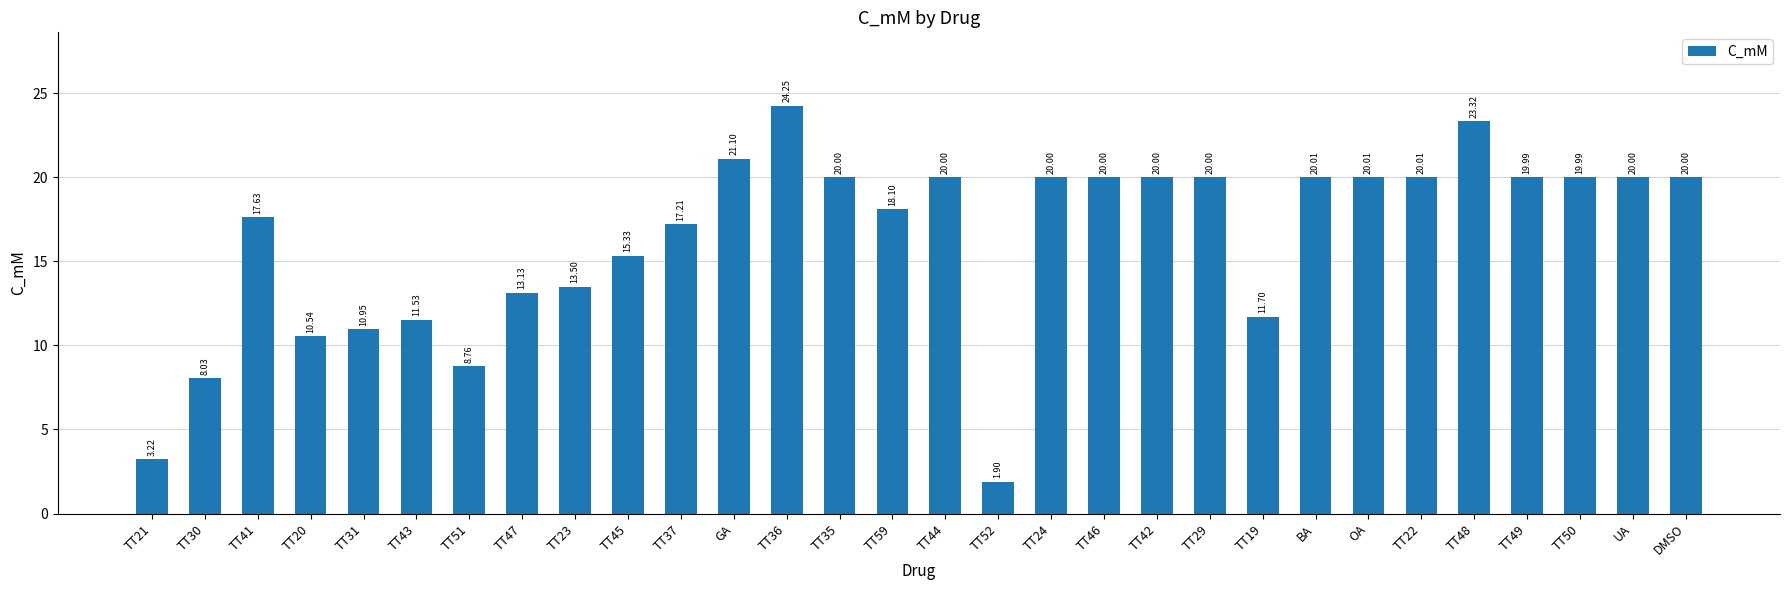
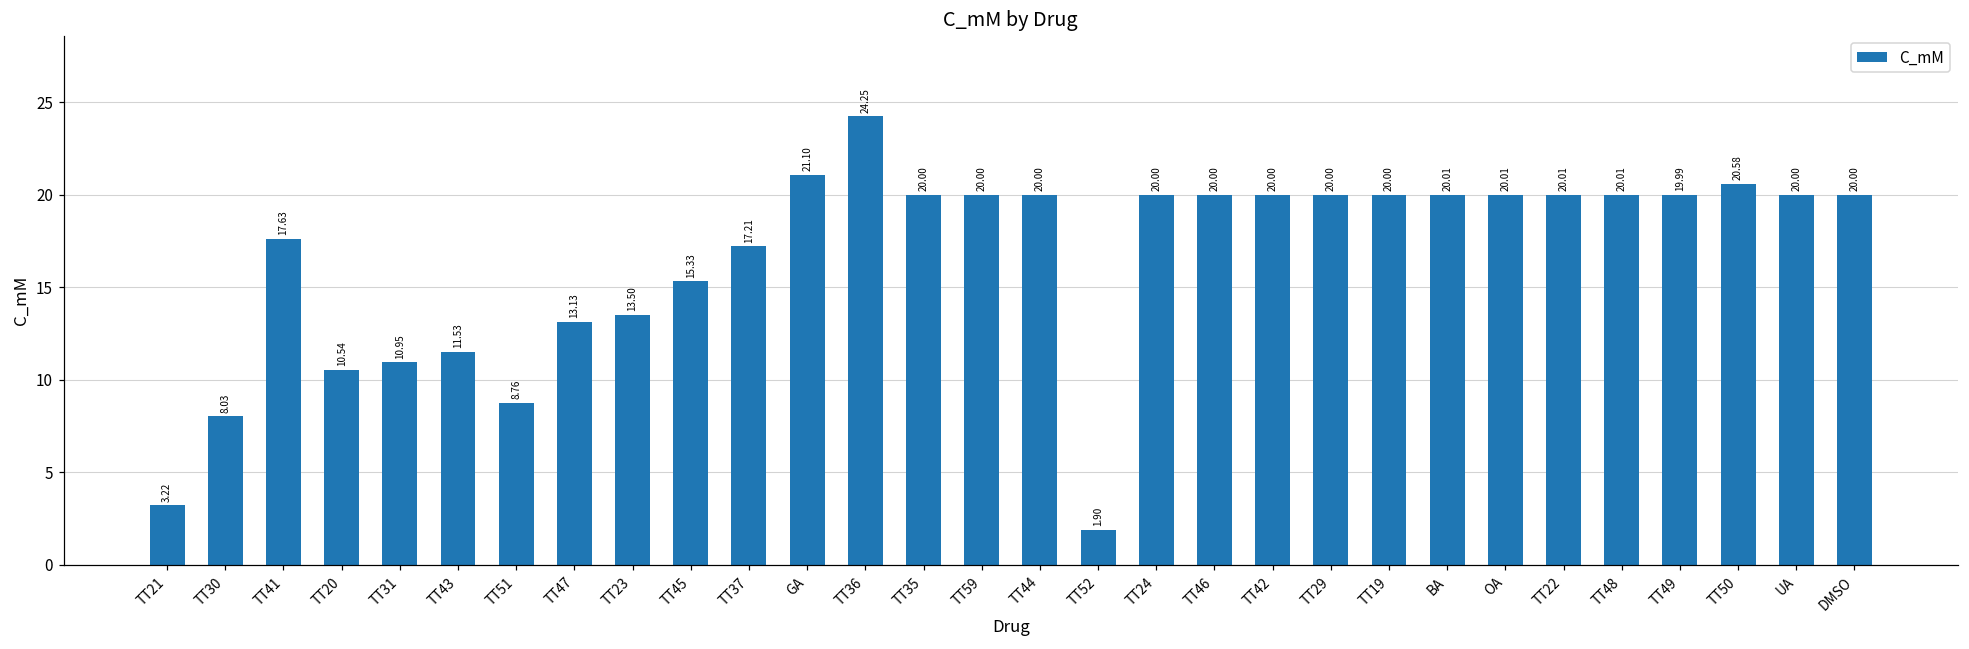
  {
    "TT21": 3.22,
    "TT30": 8.03,
    "TT41": 17.63,
    "TT20": 10.54,
    "TT31": 10.95,
    "TT43": 11.53,
    "TT51": 8.76,
    "TT47": 13.13,
    "TT23": 13.50,
    "TT45": 15.33,
    "TT37": 17.21,
    "GA": 21.10,
    "TT36": 24.25,
    "TT35": 20.00,
-   "TT59": 18.10,
+   "TT59": 20.00,
    "TT44": 20.00,
    "TT52": 1.90,
    "TT24": 20.00,
    "TT46": 20.00,
    "TT42": 20.00,
    "TT29": 20.00,
-   "TT19": 11.70,
+   "TT19": 20.00,
    "BA": 20.01,
    "OA": 20.01,
    "TT22": 20.01,
-   "TT48": 23.32,
+   "TT48": 20.01,
    "TT49": 19.99,
-   "TT50": 19.99,
+   "TT50": 20.58,
    "UA": 20.00,
    "DMSO": 20.00
  }
